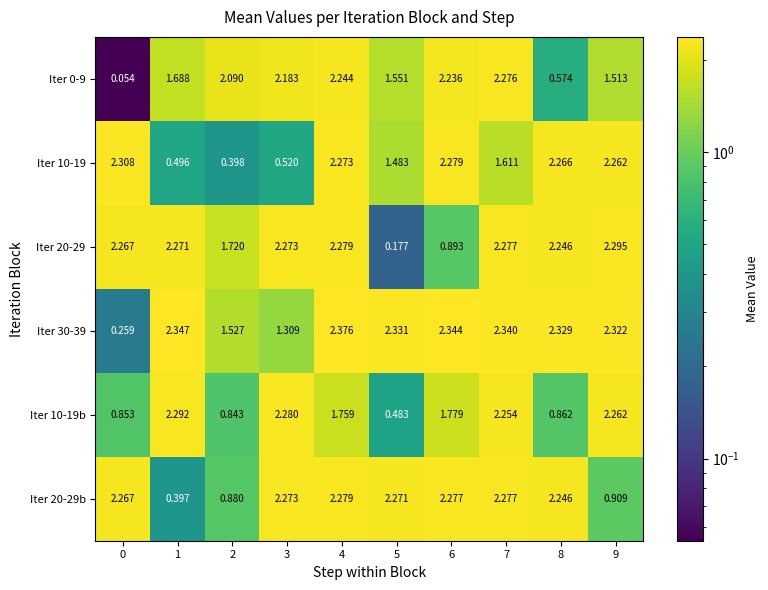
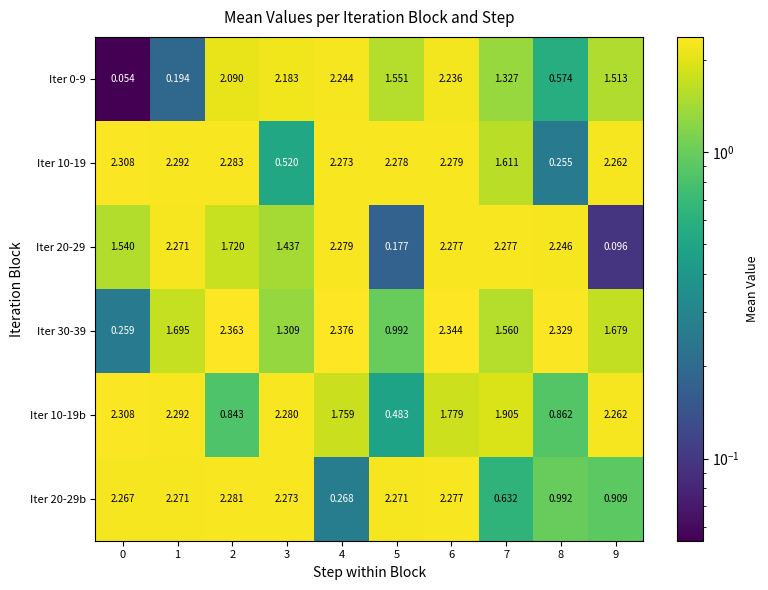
  {
    "Iter 0-9": {
      "0": 0.054,
-     "1": 1.688,
+     "1": 0.194,
      "2": 2.090,
      "3": 2.183,
      "4": 2.244,
      "5": 1.551,
      "6": 2.236,
-     "7": 2.276,
+     "7": 1.327,
      "8": 0.574,
      "9": 1.513
    },
    "Iter 10-19": {
      "0": 2.308,
-     "1": 0.496,
-     "2": 0.398,
+     "1": 2.292,
+     "2": 2.283,
      "3": 0.520,
      "4": 2.273,
-     "5": 1.483,
+     "5": 2.278,
      "6": 2.279,
      "7": 1.611,
-     "8": 2.266,
+     "8": 0.255,
      "9": 2.262
    },
    "Iter 20-29": {
-     "0": 2.267,
+     "0": 1.540,
      "1": 2.271,
      "2": 1.720,
-     "3": 2.273,
+     "3": 1.437,
      "4": 2.279,
      "5": 0.177,
-     "6": 0.893,
+     "6": 2.277,
      "7": 2.277,
      "8": 2.246,
-     "9": 2.295
+     "9": 0.096
    },
    "Iter 30-39": {
      "0": 0.259,
-     "1": 2.347,
-     "2": 1.527,
+     "1": 1.695,
+     "2": 2.363,
      "3": 1.309,
      "4": 2.376,
-     "5": 2.331,
+     "5": 0.992,
      "6": 2.344,
-     "7": 2.340,
+     "7": 1.560,
      "8": 2.329,
-     "9": 2.322
+     "9": 1.679
    },
    "Iter 10-19b": {
-     "0": 0.853,
+     "0": 2.308,
      "1": 2.292,
      "2": 0.843,
      "3": 2.280,
      "4": 1.759,
      "5": 0.483,
      "6": 1.779,
-     "7": 2.254,
+     "7": 1.905,
      "8": 0.862,
      "9": 2.262
    },
    "Iter 20-29b": {
      "0": 2.267,
-     "1": 0.397,
-     "2": 0.880,
+     "1": 2.271,
+     "2": 2.281,
      "3": 2.273,
-     "4": 2.279,
+     "4": 0.268,
      "5": 2.271,
      "6": 2.277,
-     "7": 2.277,
-     "8": 2.246,
+     "7": 0.632,
+     "8": 0.992,
      "9": 0.909
    }
  }
